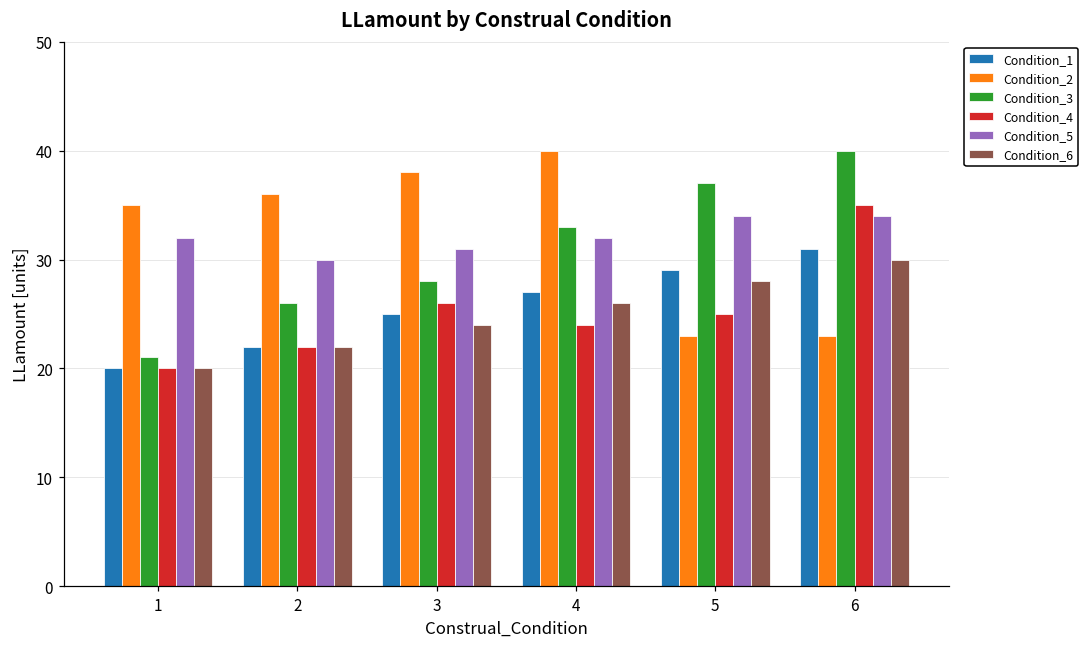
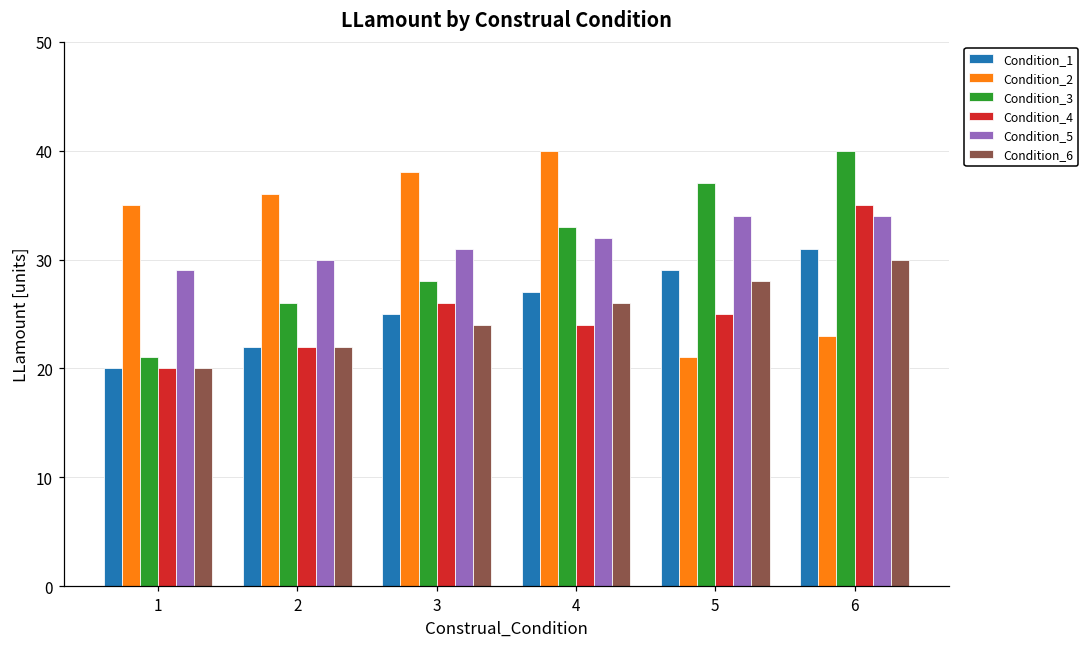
  {
    "Condition_1": {
      "1": 20,
      "2": 22,
      "3": 25,
      "4": 27,
      "5": 29,
      "6": 31
    },
    "Condition_2": {
      "1": 35,
      "2": 36,
      "3": 38,
      "4": 40,
-     "5": 23,
+     "5": 21,
      "6": 23
    },
    "Condition_3": {
      "1": 21,
      "2": 26,
      "3": 28,
      "4": 33,
      "5": 37,
      "6": 40
    },
    "Condition_4": {
      "1": 20,
      "2": 22,
      "3": 26,
      "4": 24,
      "5": 25,
      "6": 35
    },
    "Condition_5": {
-     "1": 32,
+     "1": 29,
      "2": 30,
      "3": 31,
      "4": 32,
      "5": 34,
      "6": 34
    },
    "Condition_6": {
      "1": 20,
      "2": 22,
      "3": 24,
      "4": 26,
      "5": 28,
      "6": 30
    }
  }
